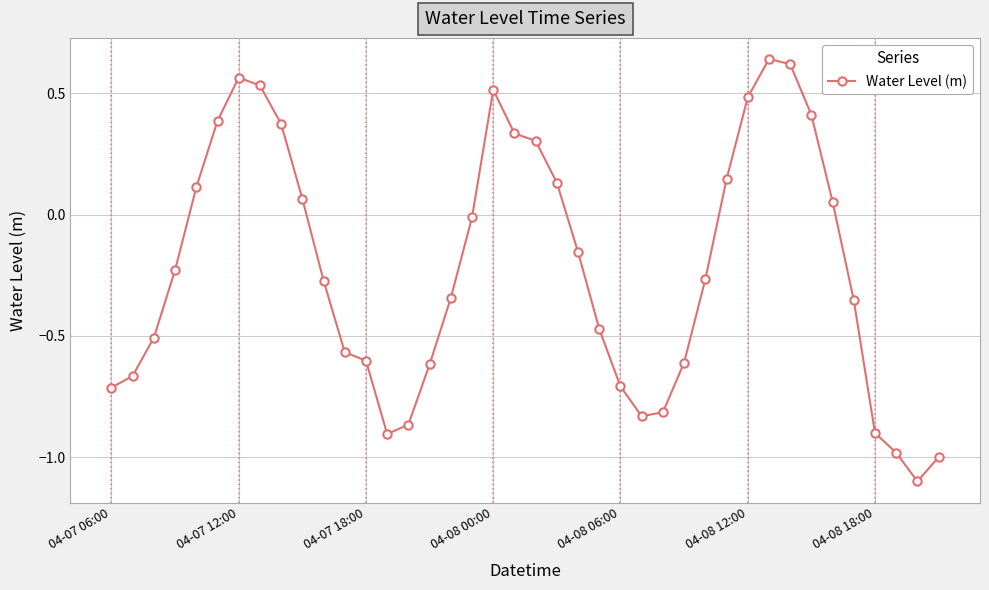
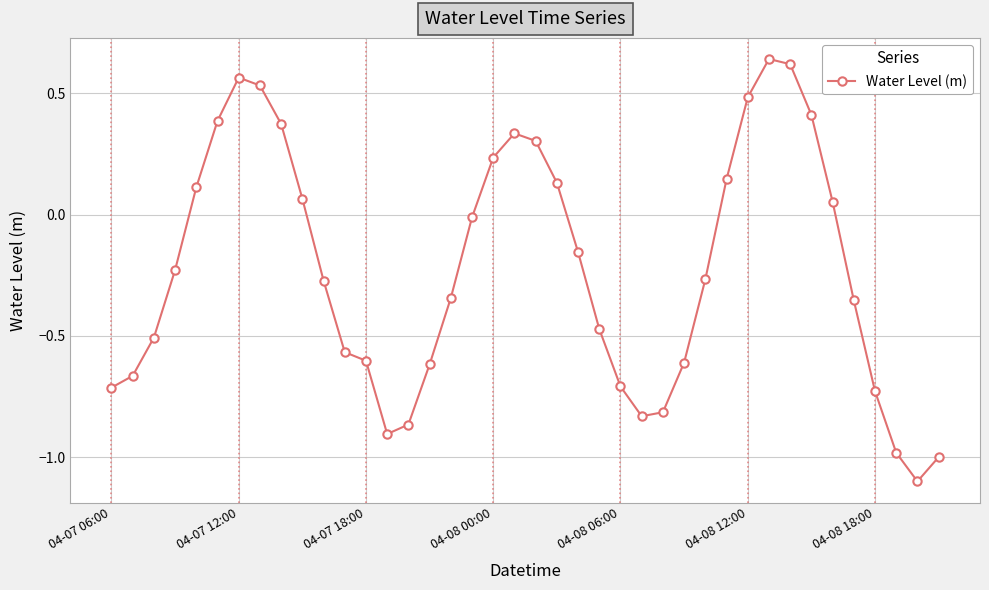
  {
    "04-07 06:00": -0.71,
    "04-07 12:00": 0.57,
    "04-07 18:00": -0.60,
-   "04-08 00:00": 0.51,
+   "04-08 00:00": 0.24,
    "04-08 06:00": -0.71,
    "04-08 12:00": 0.48,
-   "04-08 18:00": -0.90
+   "04-08 18:00": -0.73
  }
